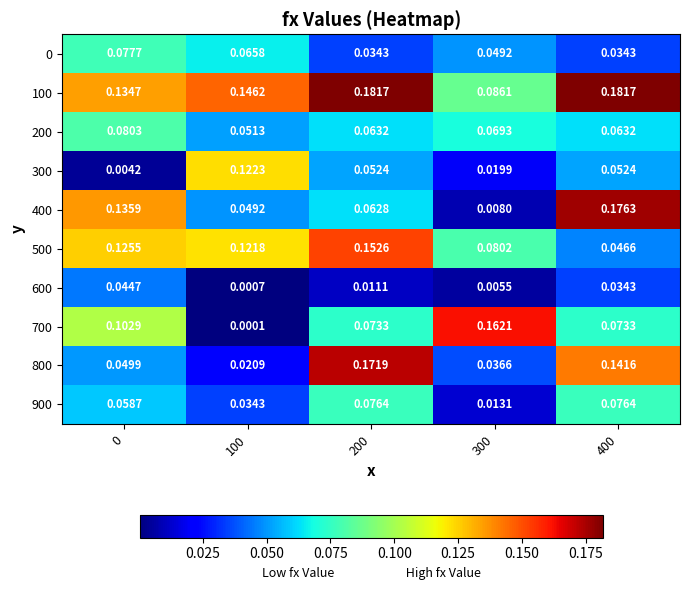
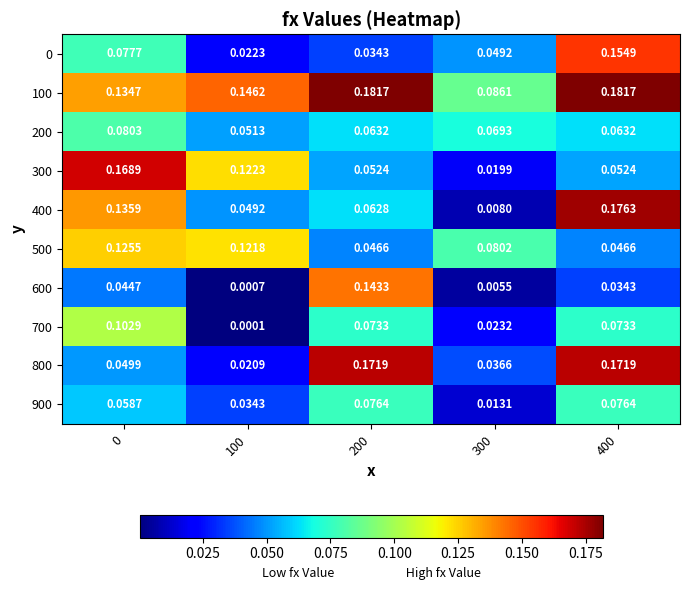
  {
    "0": {
      "0": 0.0777,
-     "100": 0.0658,
+     "100": 0.0223,
      "200": 0.0343,
      "300": 0.0492,
-     "400": 0.0343
+     "400": 0.1549
    },
    "100": {
      "0": 0.1347,
      "100": 0.1462,
      "200": 0.1817,
      "300": 0.0861,
      "400": 0.1817
    },
    "200": {
      "0": 0.0803,
      "100": 0.0513,
      "200": 0.0632,
      "300": 0.0693,
      "400": 0.0632
    },
    "300": {
-     "0": 0.0042,
+     "0": 0.1689,
      "100": 0.1223,
      "200": 0.0524,
      "300": 0.0199,
      "400": 0.0524
    },
    "400": {
      "0": 0.1359,
      "100": 0.0492,
      "200": 0.0628,
      "300": 0.0080,
      "400": 0.1763
    },
    "500": {
      "0": 0.1255,
      "100": 0.1218,
-     "200": 0.1526,
+     "200": 0.0466,
      "300": 0.0802,
      "400": 0.0466
    },
    "600": {
      "0": 0.0447,
      "100": 0.0007,
-     "200": 0.0111,
+     "200": 0.1433,
      "300": 0.0055,
      "400": 0.0343
    },
    "700": {
      "0": 0.1029,
      "100": 0.0001,
      "200": 0.0733,
-     "300": 0.1621,
+     "300": 0.0232,
      "400": 0.0733
    },
    "800": {
      "0": 0.0499,
      "100": 0.0209,
      "200": 0.1719,
      "300": 0.0366,
-     "400": 0.1416
+     "400": 0.1719
    },
    "900": {
      "0": 0.0587,
      "100": 0.0343,
      "200": 0.0764,
      "300": 0.0131,
      "400": 0.0764
    }
  }
